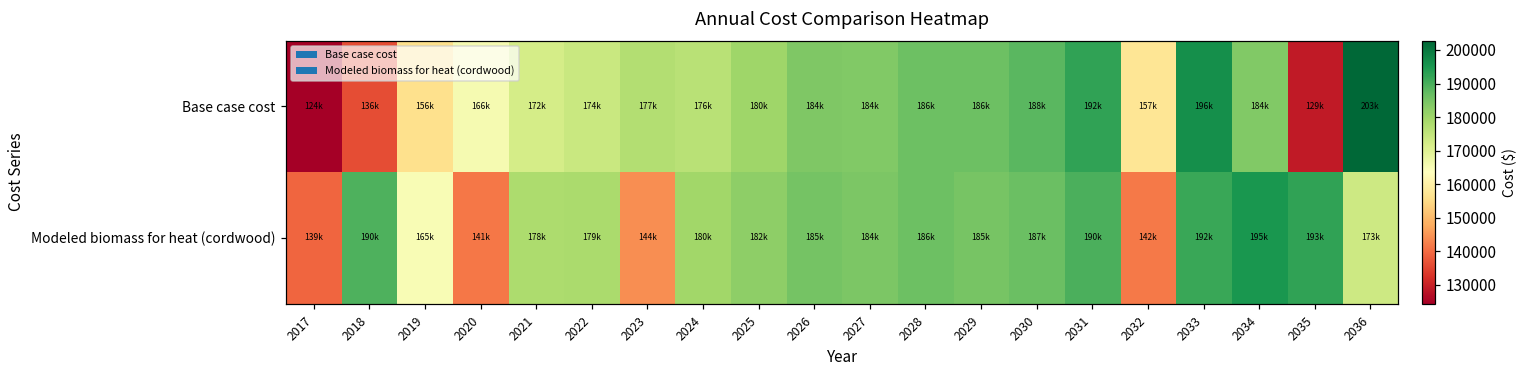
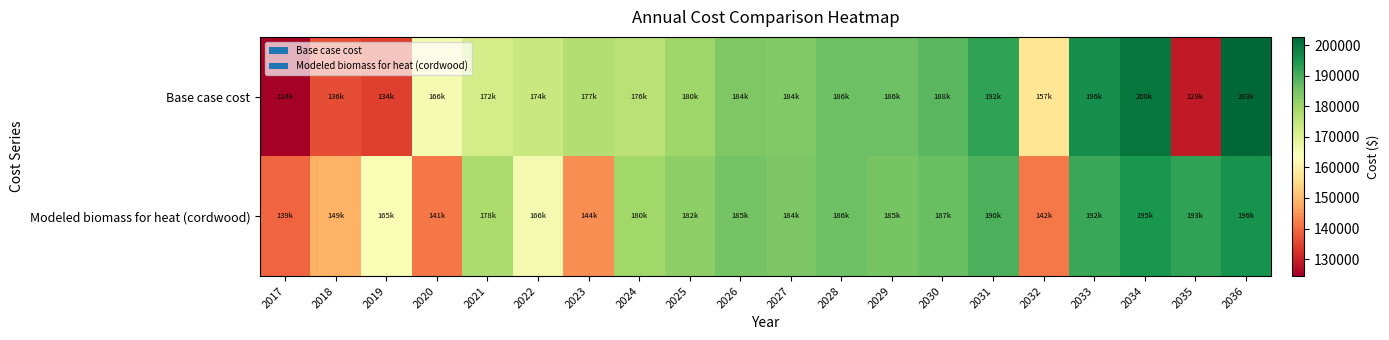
  {
    "Base case cost": {
      "2017": "124k",
      "2018": "136k",
-     "2019": "156k",
+     "2019": "134k",
      "2020": "166k",
      "2021": "172k",
      "2022": "174k",
      "2023": "177k",
      "2024": "176k",
      "2025": "180k",
      "2026": "184k",
      "2027": "184k",
      "2028": "186k",
      "2029": "186k",
      "2030": "188k",
      "2031": "192k",
      "2032": "157k",
      "2033": "196k",
-     "2034": "184k",
+     "2034": "200k",
      "2035": "129k",
      "2036": "203k"
    },
    "Modeled biomass for heat (cordwood)": {
      "2017": "139k",
-     "2018": "190k",
+     "2018": "149k",
      "2019": "165k",
      "2020": "141k",
      "2021": "178k",
-     "2022": "179k",
+     "2022": "166k",
      "2023": "144k",
      "2024": "180k",
      "2025": "182k",
      "2026": "185k",
      "2027": "184k",
      "2028": "186k",
      "2029": "185k",
      "2030": "187k",
      "2031": "190k",
      "2032": "142k",
      "2033": "192k",
      "2034": "195k",
      "2035": "193k",
-     "2036": "173k"
+     "2036": "196k"
    }
  }
